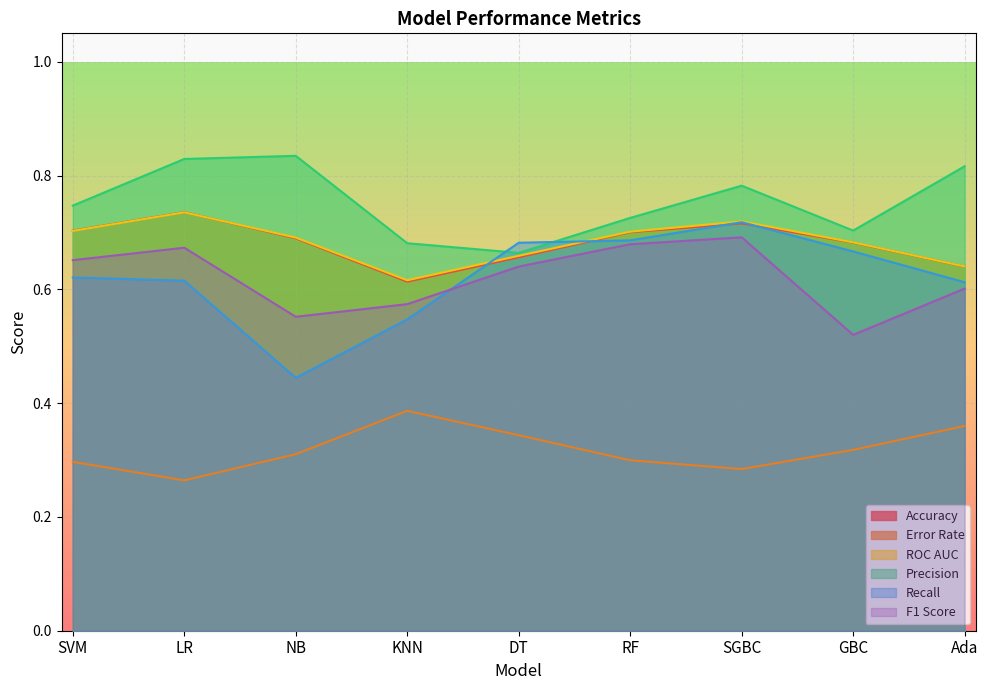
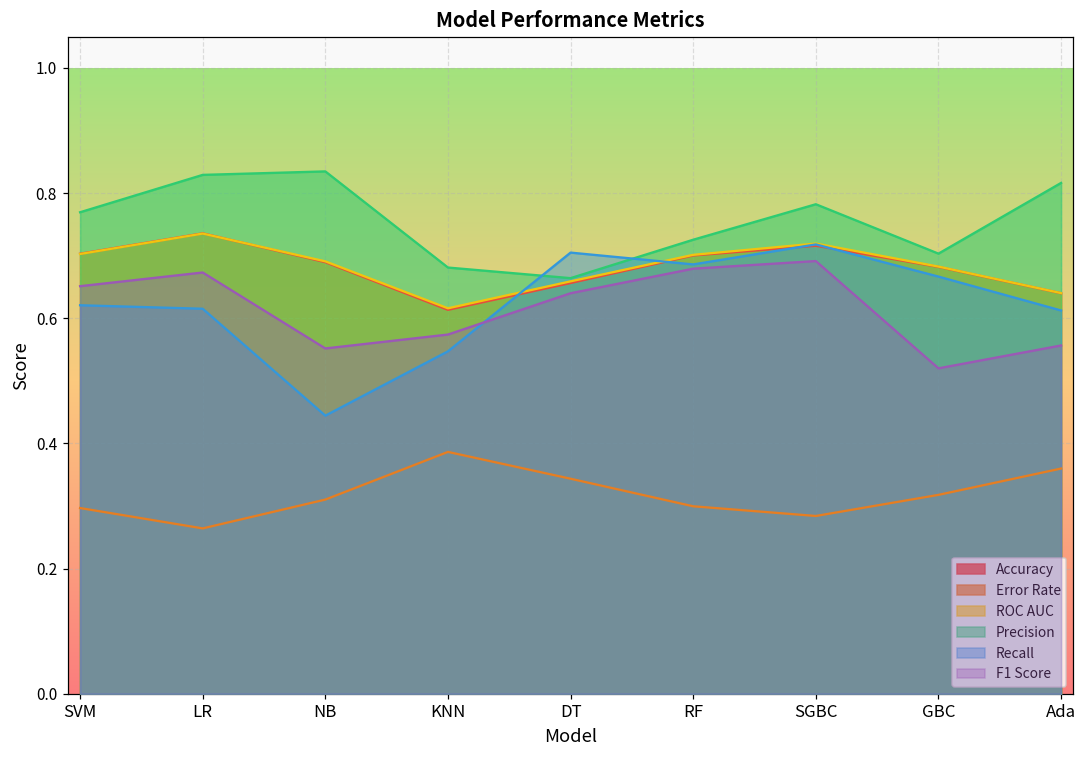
  {
    "Precision": {
-     "SVM": 0.75,
+     "SVM": 0.77,
      "LR": 0.83,
      "NB": 0.83,
      "KNN": 0.68,
      "DT": 0.66,
      "RF": 0.73,
      "SGBC": 0.78,
      "GBC": 0.70,
      "Ada": 0.82
    },
    "Recall": {
      "SVM": 0.62,
      "LR": 0.62,
      "NB": 0.44,
      "KNN": 0.55,
-     "DT": 0.68,
+     "DT": 0.70,
      "RF": 0.69,
      "GBC": 0.67,
      "Ada": 0.61
    },
    "F1 Score": {
      "SVM": 0.65,
      "LR": 0.67,
      "NB": 0.55,
      "KNN": 0.57,
      "DT": 0.64,
      "RF": 0.68,
      "SGBC": 0.69,
      "GBC": 0.52,
-     "Ada": 0.60
+     "Ada": 0.56
    }
  }
